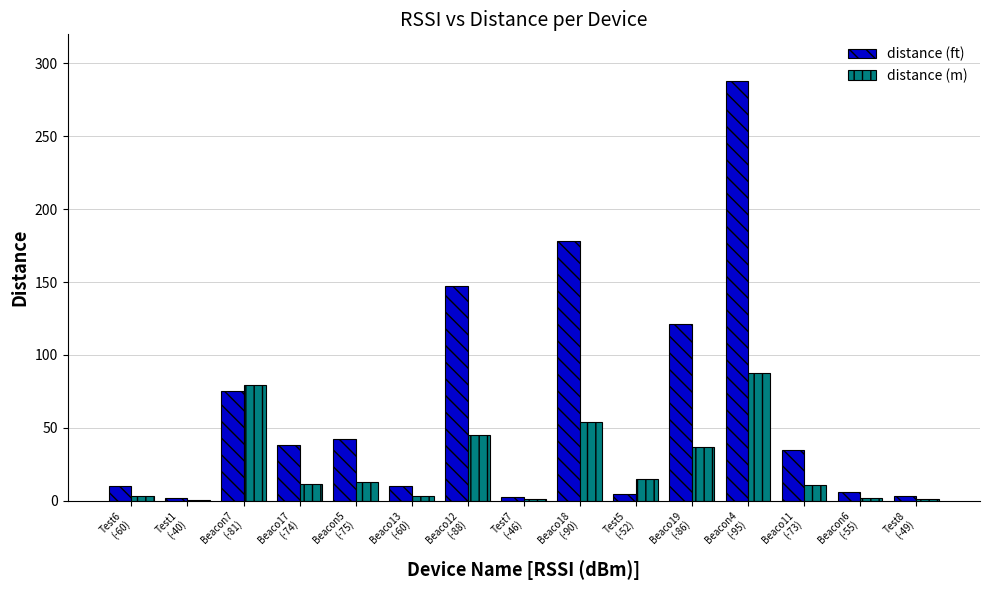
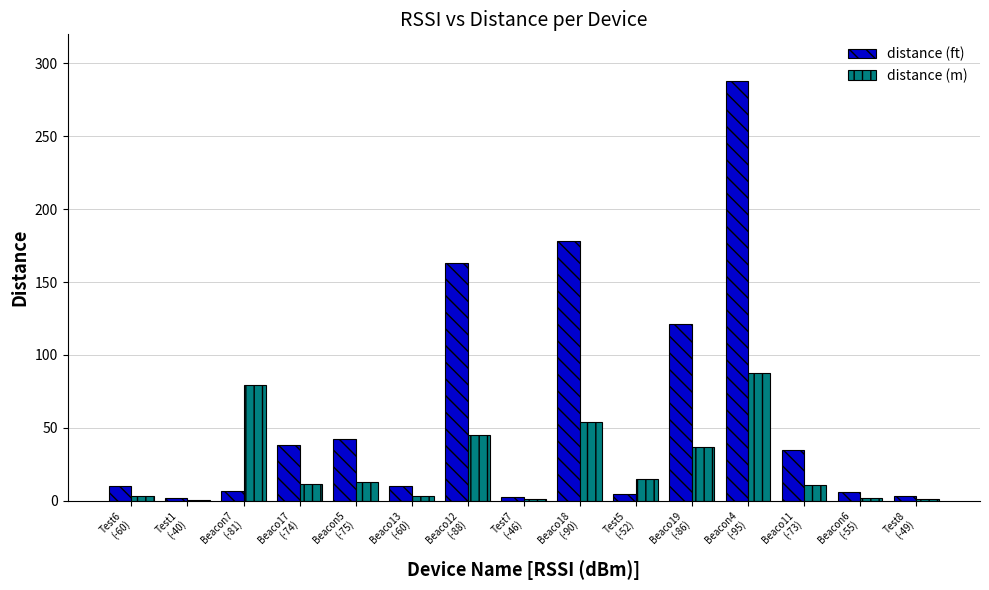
  {
    "distance (ft)": {
      "Test6 (-60)": 10,
-     "Beacon7 (-81)": 75,
+     "Beacon7 (-81)": 7,
      "Beaco17 (-74)": 38,
      "Beacon5 (-75)": 42,
      "Beaco13 (-60)": 10,
-     "Beaco12 (-88)": 147,
+     "Beaco12 (-88)": 163,
      "Test7 (-46)": 3,
      "Beaco18 (-90)": 178,
      "Test5 (-52)": 5,
      "Beaco19 (-86)": 121,
      "Beacon4 (-95)": 288,
      "Beaco11 (-73)": 35,
      "Beacon6 (-55)": 6,
      "Test8 (-49)": 3
    },
    "distance (m)": {
      "Test6 (-60)": 3,
      "Beacon7 (-81)": 79,
      "Beaco17 (-74)": 12,
      "Beacon5 (-75)": 13,
      "Beaco13 (-60)": 3,
      "Beaco12 (-88)": 45,
      "Beaco18 (-90)": 54,
      "Test5 (-52)": 15,
      "Beaco19 (-86)": 37,
      "Beacon4 (-95)": 88,
      "Beaco11 (-73)": 11,
      "Beacon6 (-55)": 2
    }
  }
